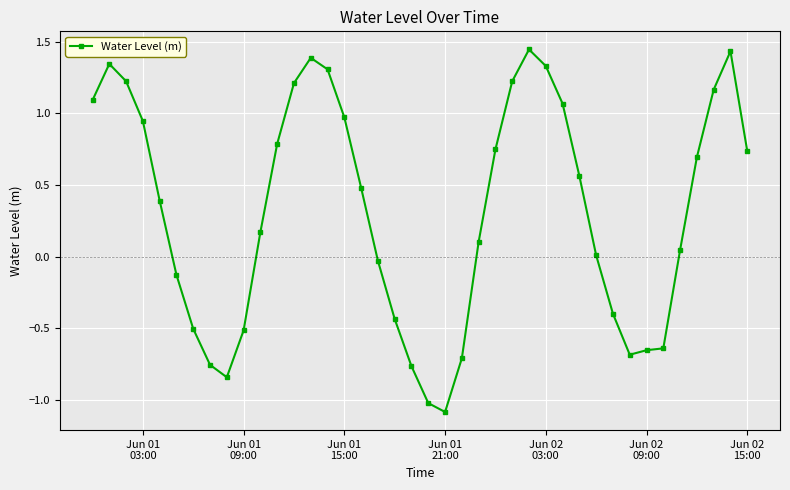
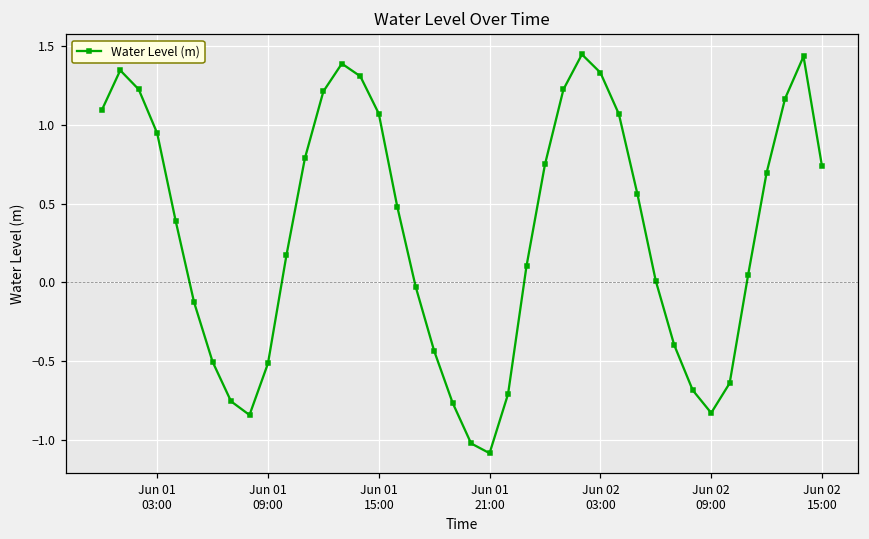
  {
    "Jun 01 03:00": 0.95,
    "Jun 01 09:00": -0.51,
-   "Jun 01 15:00": 0.97,
+   "Jun 01 15:00": 1.07,
    "Jun 01 21:00": -1.08,
    "Jun 02 03:00": 1.33,
-   "Jun 02 09:00": -0.65,
+   "Jun 02 09:00": -0.83,
    "Jun 02 15:00": 0.74
  }
